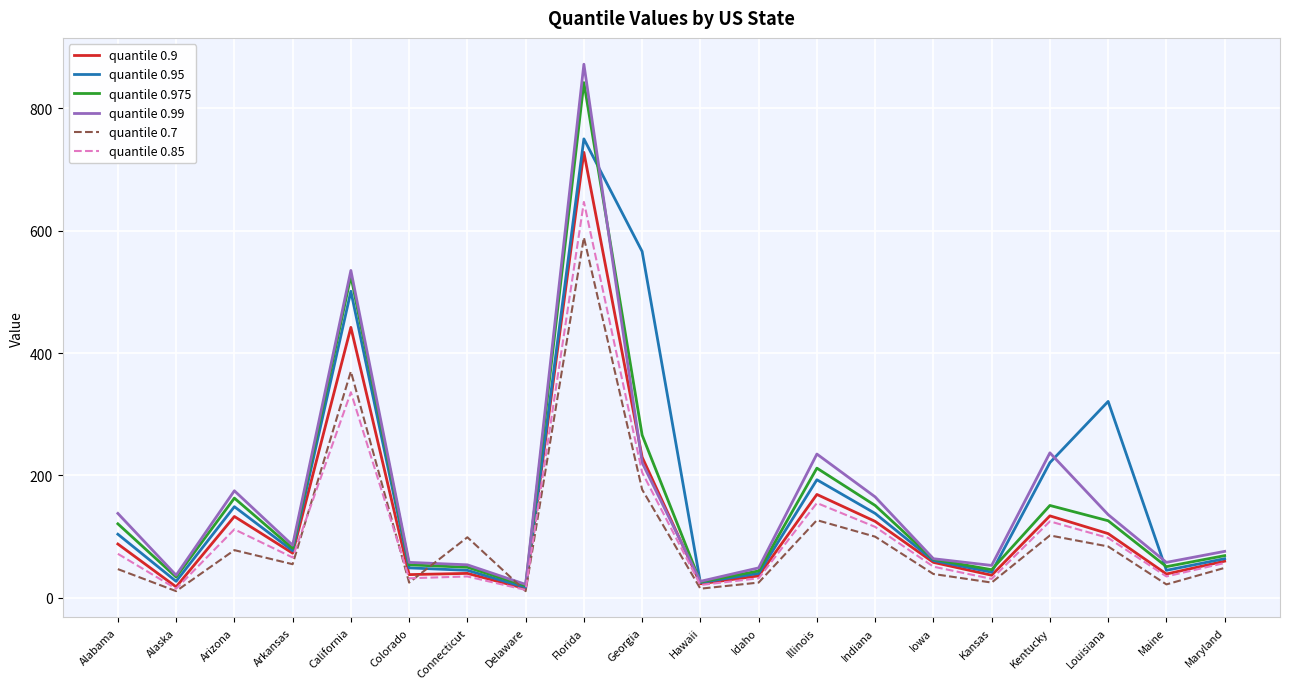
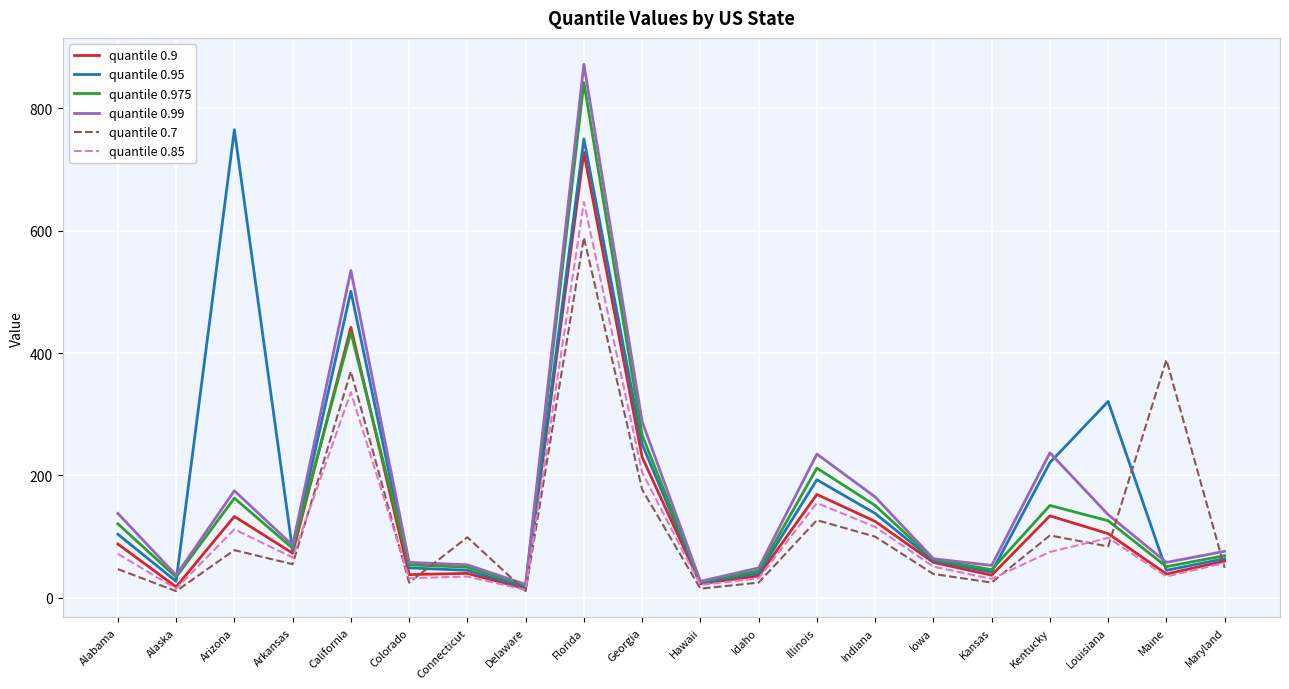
  {
    "quantile 0.9": {
      "Alabama": 90,
      "Arizona": 130,
      "California": 440,
      "Colorado": 40,
      "Connecticut": 40,
      "Florida": 730,
      "Georgia": 230,
      "Illinois": 170,
      "Indiana": 130,
      "Kansas": 40,
      "Kentucky": 130,
      "Louisiana": 110
    },
    "quantile 0.95": {
      "Alabama": 100,
      "Alaska": 30,
-     "Arizona": 150,
+     "Arizona": 770,
      "California": 500,
      "Colorado": 50,
      "Connecticut": 50,
      "Florida": 750,
-     "Georgia": 570,
+     "Georgia": 250,
      "Illinois": 190,
      "Indiana": 140,
      "Kentucky": 220,
      "Louisiana": 320,
      "Maine": 50
    },
    "quantile 0.975": {
      "Alabama": 120,
      "Arizona": 160,
-     "California": 530,
+     "California": 430,
      "Florida": 840,
      "Georgia": 270,
      "Illinois": 210,
      "Indiana": 150,
      "Kentucky": 150,
      "Louisiana": 130,
      "Maine": 50,
      "Maryland": 70
    },
    "quantile 0.99": {
      "Alabama": 140,
      "Arizona": 180,
      "Arkansas": 90,
      "California": 540,
      "Florida": 870,
-     "Georgia": 220,
+     "Georgia": 290,
      "Idaho": 50,
      "Illinois": 240,
      "Indiana": 170,
      "Kansas": 50,
      "Kentucky": 240,
      "Louisiana": 140,
      "Maine": 60,
      "Maryland": 80
    },
    "quantile 0.7": {
      "Alabama": 50,
      "Arizona": 80,
      "Arkansas": 60,
      "California": 370,
      "Colorado": 30,
      "Connecticut": 100,
      "Florida": 590,
      "Georgia": 180,
      "Hawaii": 20,
      "Idaho": 30,
      "Illinois": 130,
      "Indiana": 100,
      "Iowa": 40,
      "Kansas": 30,
      "Kentucky": 100,
      "Louisiana": 80,
-     "Maine": 20,
+     "Maine": 390,
      "Maryland": 50
    },
    "quantile 0.85": {
      "Alabama": 70,
      "Arizona": 110,
      "Arkansas": 70,
      "California": 340,
      "Colorado": 30,
      "Connecticut": 40,
      "Florida": 650,
      "Georgia": 210,
      "Illinois": 160,
      "Indiana": 120,
      "Iowa": 50,
      "Kansas": 30,
-     "Kentucky": 130,
+     "Kentucky": 80,
      "Louisiana": 100
    }
  }
